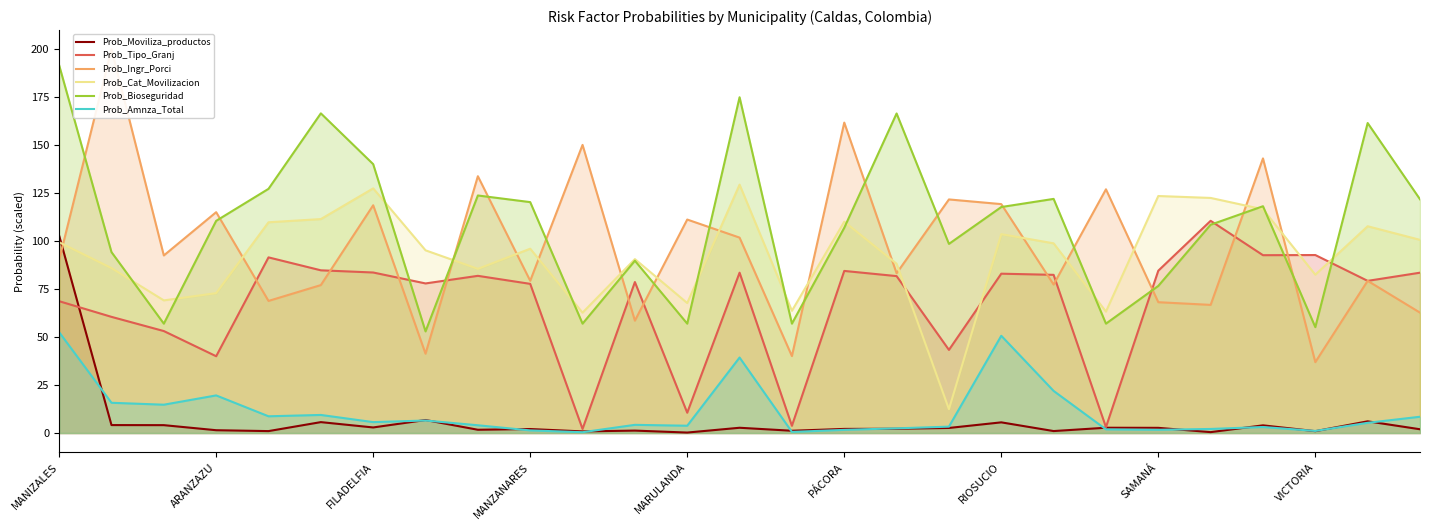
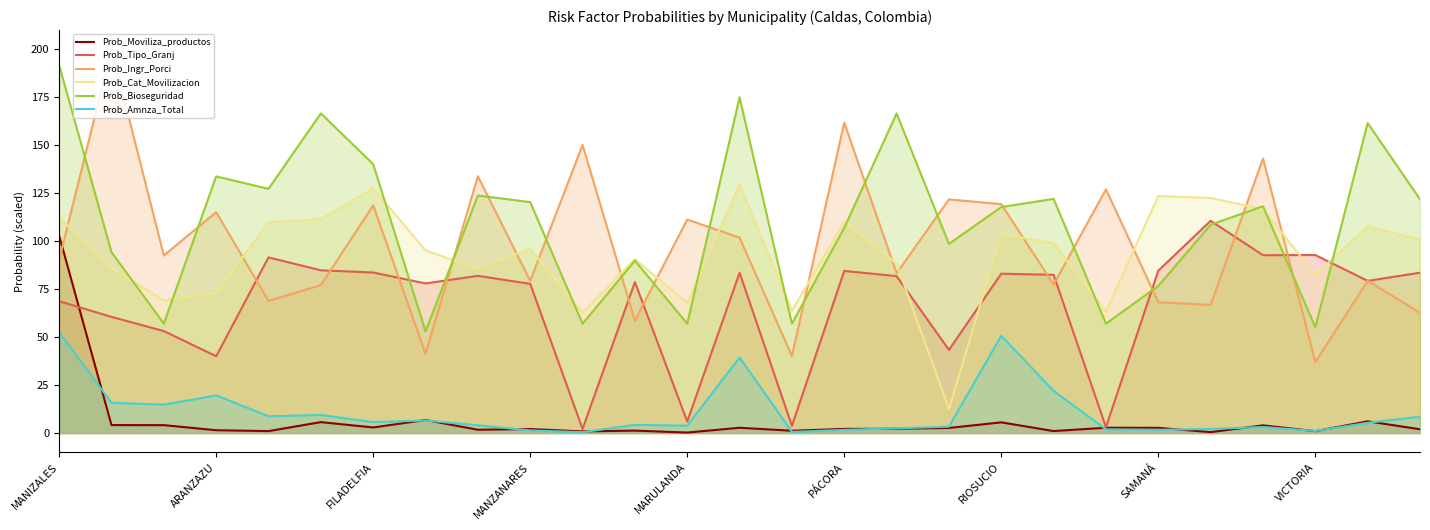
  {
    "Prob_Moviliza_productos": {
      "MANIZALES": 103,
      "ARANZAZU": 1,
      "FILADELFIA": 3,
      "MARULANDA": 0,
      "RIOSUCIO": 6
    },
    "Prob_Tipo_Granj": {
      "MANIZALES": 69,
      "ARANZAZU": 40,
      "FILADELFIA": 84,
      "MANZANARES": 78,
-     "MARULANDA": 11,
+     "MARULANDA": 6,
      "PÁCORA": 84,
      "RIOSUCIO": 83,
      "SAMANÁ": 85,
      "VICTORIA": 93
    },
    "Prob_Ingr_Porci": {
      "MANIZALES": 90,
      "ARANZAZU": 115,
      "FILADELFIA": 119,
      "MANZANARES": 79,
      "MARULANDA": 111,
      "PÁCORA": 162,
      "RIOSUCIO": 119,
      "SAMANÁ": 68,
      "VICTORIA": 37
    },
    "Prob_Cat_Movilizacion": {
-     "MANIZALES": 99,
+     "MANIZALES": 113,
      "ARANZAZU": 73,
      "FILADELFIA": 127,
      "MANZANARES": 96,
      "MARULANDA": 68,
      "PÁCORA": 110,
      "RIOSUCIO": 104,
      "SAMANÁ": 124,
      "VICTORIA": 83
    },
    "Prob_Bioseguridad": {
      "MANIZALES": 192,
-     "ARANZAZU": 111,
+     "ARANZAZU": 134,
      "FILADELFIA": 140,
      "MANZANARES": 120,
      "MARULANDA": 57,
      "PÁCORA": 107,
      "RIOSUCIO": 118,
      "SAMANÁ": 77,
      "VICTORIA": 55
    },
    "Prob_Amnza_Total": {
      "MANIZALES": 53,
      "ARANZAZU": 20,
      "FILADELFIA": 6,
      "MARULANDA": 4,
      "RIOSUCIO": 51
    }
  }
